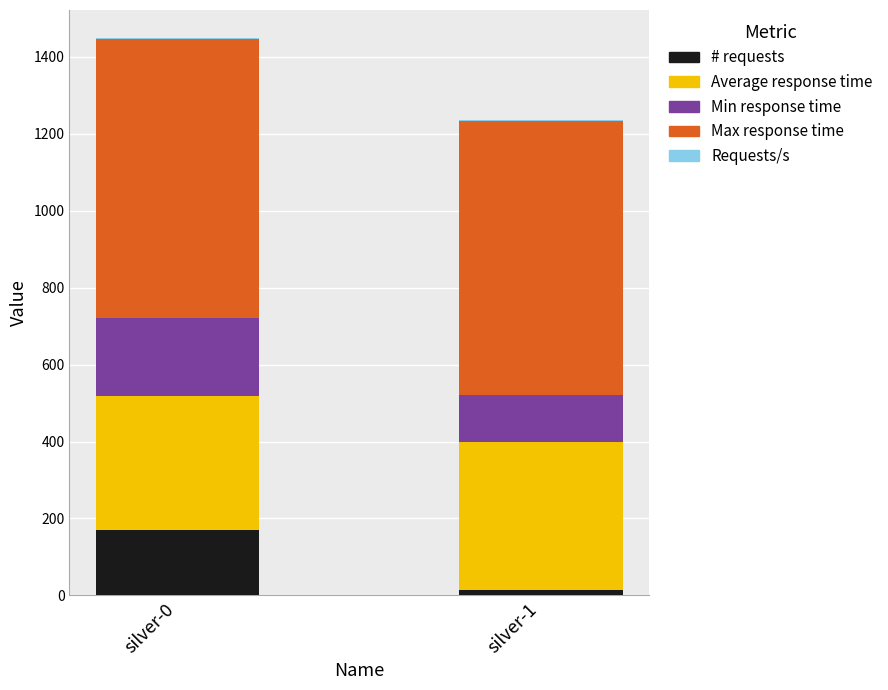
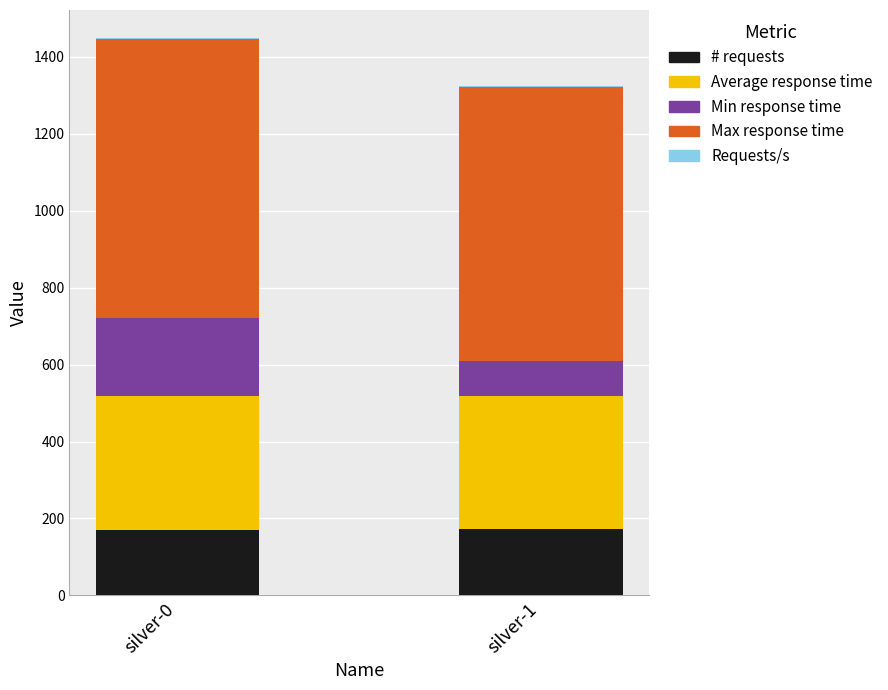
  {
    "# requests": {
      "silver-0": 170,
-     "silver-1": 10
+     "silver-1": 170
    },
    "Average response time": {
      "silver-0": 350,
-     "silver-1": 390
+     "silver-1": 350
    },
    "Min response time": {
      "silver-0": 200,
-     "silver-1": 120
+     "silver-1": 90
    },
    "Max response time": {
      "silver-0": 730,
      "silver-1": 710
    }
  }
